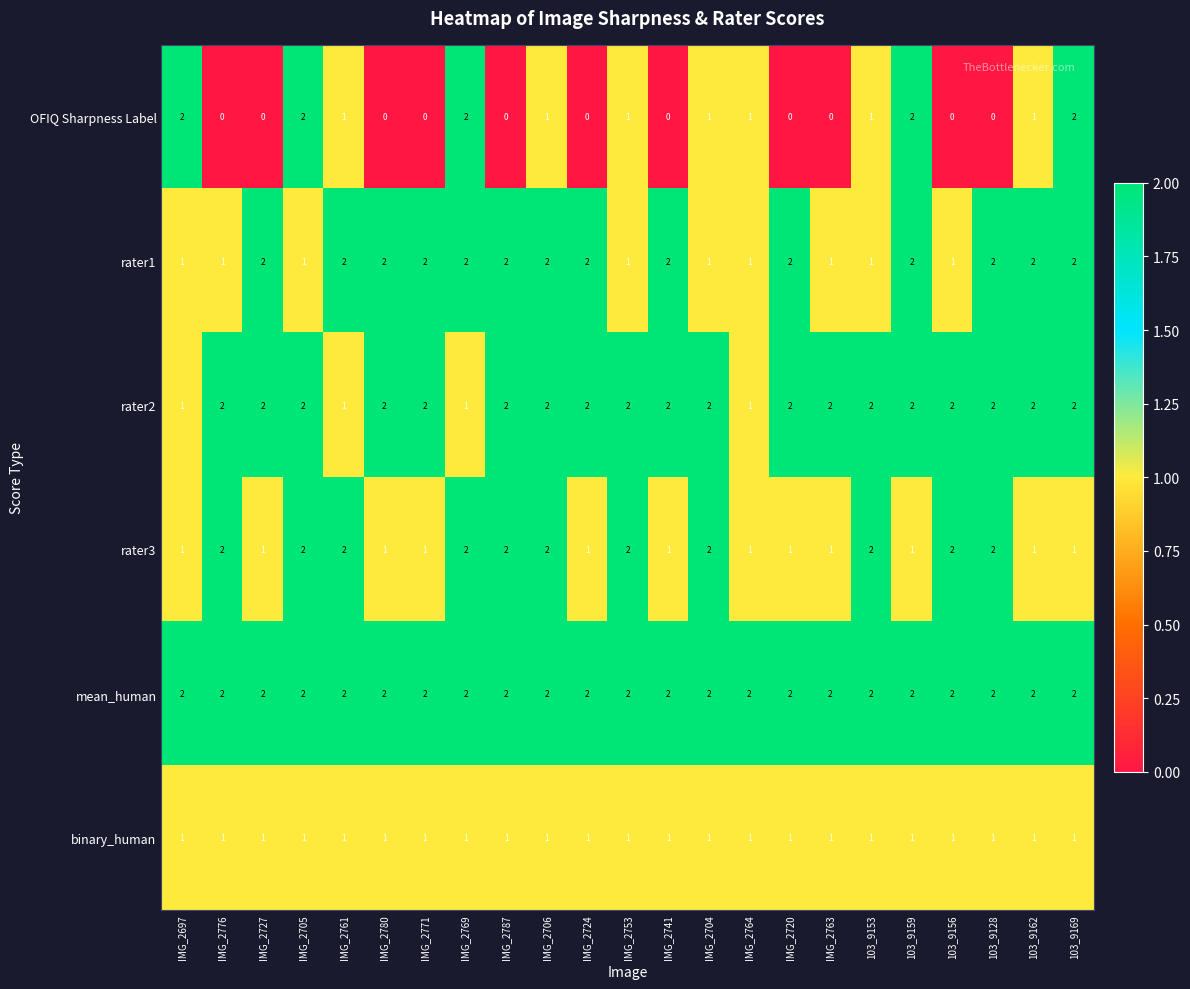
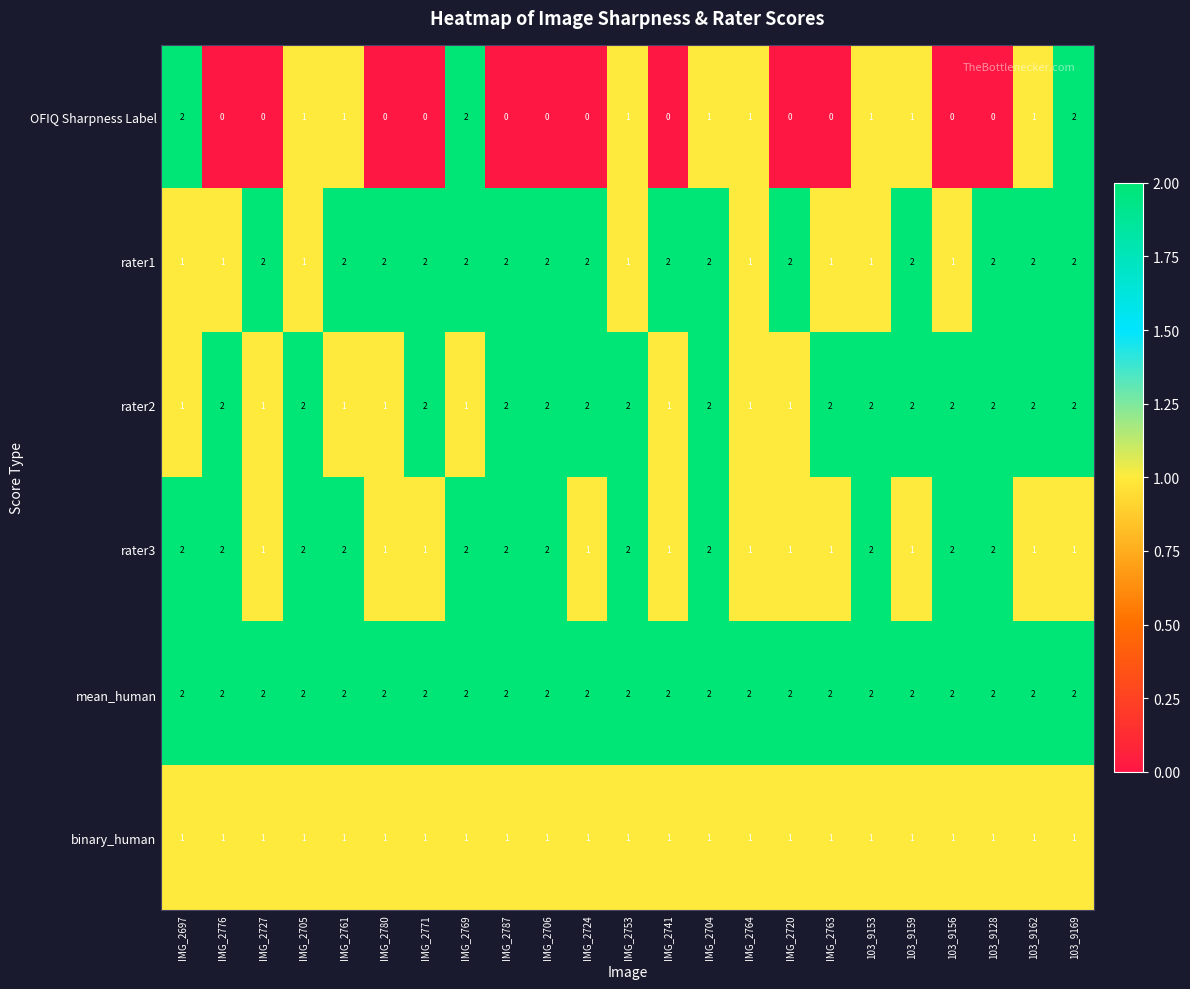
  {
    "OFIQ Sharpness Label": {
      "IMG_2697": 2,
      "IMG_2776": 0,
      "IMG_2727": 0,
-     "IMG_2705": 2,
+     "IMG_2705": 1,
      "IMG_2761": 1,
      "IMG_2780": 0,
      "IMG_2771": 0,
      "IMG_2769": 2,
      "IMG_2787": 0,
-     "IMG_2706": 1,
+     "IMG_2706": 0,
      "IMG_2724": 0,
      "IMG_2753": 1,
      "IMG_2741": 0,
      "IMG_2704": 1,
      "IMG_2764": 1,
      "IMG_2720": 0,
      "IMG_2763": 0,
      "103_9153": 1,
-     "103_9159": 2,
+     "103_9159": 1,
      "103_9156": 0,
      "103_9128": 0,
      "103_9169": 2
    },
    "rater1": {
      "IMG_2697": 1,
      "IMG_2776": 1,
      "IMG_2727": 2,
      "IMG_2705": 1,
      "IMG_2761": 2,
      "IMG_2780": 2,
      "IMG_2771": 2,
      "IMG_2769": 2,
      "IMG_2787": 2,
      "IMG_2706": 2,
      "IMG_2724": 2,
      "IMG_2753": 1,
      "IMG_2741": 2,
-     "IMG_2704": 1,
+     "IMG_2704": 2,
      "IMG_2764": 1,
      "IMG_2720": 2,
      "IMG_2763": 1,
      "103_9153": 1,
      "103_9159": 2,
      "103_9156": 1,
      "103_9128": 2,
      "103_9162": 2,
      "103_9169": 2
    },
    "rater2": {
      "IMG_2697": 1,
      "IMG_2776": 2,
-     "IMG_2727": 2,
+     "IMG_2727": 1,
      "IMG_2705": 2,
      "IMG_2761": 1,
-     "IMG_2780": 2,
+     "IMG_2780": 1,
      "IMG_2771": 2,
      "IMG_2769": 1,
      "IMG_2787": 2,
      "IMG_2706": 2,
      "IMG_2724": 2,
      "IMG_2753": 2,
-     "IMG_2741": 2,
+     "IMG_2741": 1,
      "IMG_2704": 2,
      "IMG_2764": 1,
-     "IMG_2720": 2,
+     "IMG_2720": 1,
      "IMG_2763": 2,
      "103_9153": 2,
      "103_9159": 2,
      "103_9156": 2,
      "103_9128": 2,
      "103_9162": 2,
      "103_9169": 2
    },
    "rater3": {
-     "IMG_2697": 1,
+     "IMG_2697": 2,
      "IMG_2776": 2,
      "IMG_2727": 1,
      "IMG_2705": 2,
      "IMG_2761": 2,
      "IMG_2780": 1,
      "IMG_2771": 1,
      "IMG_2769": 2,
      "IMG_2787": 2,
      "IMG_2706": 2,
      "IMG_2724": 1,
      "IMG_2753": 2,
      "IMG_2741": 1,
      "IMG_2704": 2,
      "IMG_2764": 1,
      "IMG_2720": 1,
      "IMG_2763": 1,
      "103_9153": 2,
      "103_9159": 1,
      "103_9156": 2,
      "103_9128": 2,
      "103_9162": 1,
      "103_9169": 1
    },
    "mean_human": {
      "IMG_2697": 2,
      "IMG_2776": 2,
      "IMG_2727": 2,
      "IMG_2705": 2,
      "IMG_2761": 2,
      "IMG_2780": 2,
      "IMG_2771": 2,
      "IMG_2769": 2,
      "IMG_2787": 2,
      "IMG_2706": 2,
      "IMG_2724": 2,
      "IMG_2753": 2,
      "IMG_2741": 2,
      "IMG_2704": 2,
      "IMG_2764": 2,
      "IMG_2720": 2,
      "IMG_2763": 2,
      "103_9153": 2,
      "103_9159": 2,
      "103_9156": 2,
      "103_9128": 2,
      "103_9162": 2,
      "103_9169": 2
    },
    "binary_human": {
      "IMG_2697": 1,
      "IMG_2776": 1,
      "IMG_2727": 1,
      "IMG_2705": 1,
      "IMG_2761": 1,
      "IMG_2780": 1,
      "IMG_2771": 1,
      "IMG_2769": 1,
      "IMG_2787": 1,
      "IMG_2706": 1,
      "IMG_2724": 1,
      "IMG_2753": 1,
      "IMG_2741": 1,
      "IMG_2704": 1,
      "IMG_2764": 1,
      "IMG_2720": 1,
      "IMG_2763": 1,
      "103_9153": 1,
      "103_9159": 1,
      "103_9156": 1,
      "103_9128": 1,
      "103_9162": 1,
      "103_9169": 1
    }
  }
